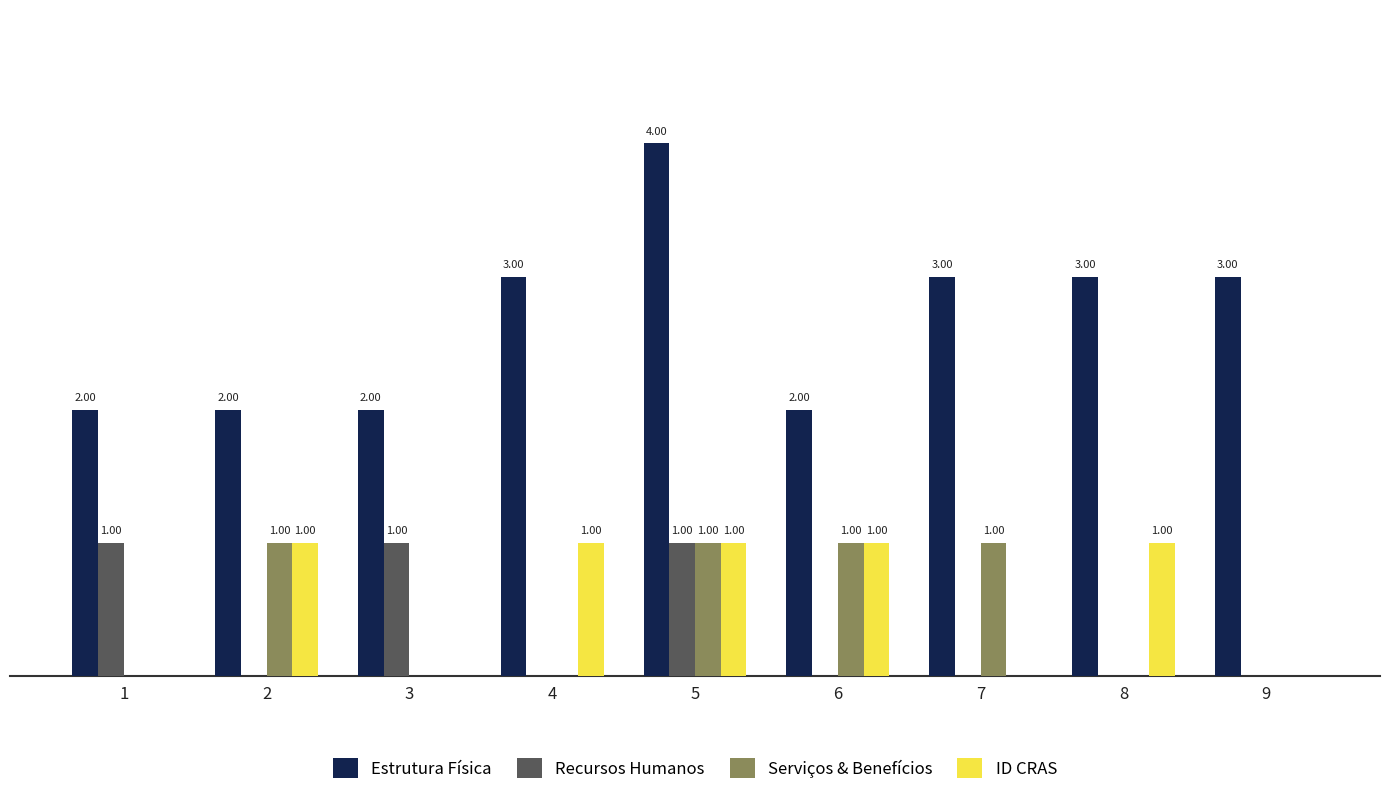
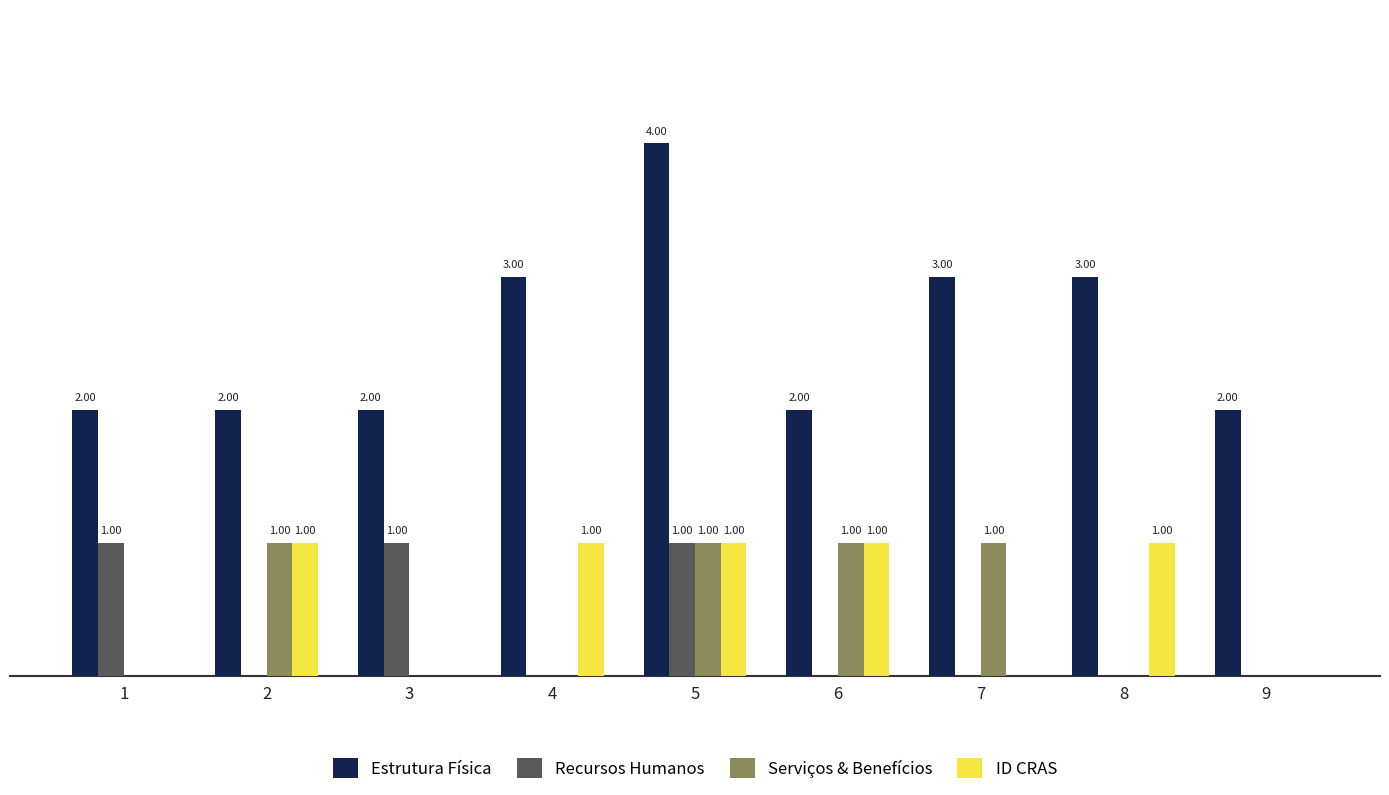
  {
    "Estrutura Física": {
      "1": 2.00,
      "2": 2.00,
      "3": 2.00,
      "4": 3.00,
      "5": 4.00,
      "6": 2.00,
      "7": 3.00,
      "8": 3.00,
-     "9": 3.00
+     "9": 2.00
    },
    "Recursos Humanos": {
      "1": 1.00,
      "3": 1.00,
      "5": 1.00
    },
    "Serviços & Benefícios": {
      "2": 1.00,
      "5": 1.00,
      "6": 1.00,
      "7": 1.00
    },
    "ID CRAS": {
      "2": 1.00,
      "4": 1.00,
      "5": 1.00,
      "6": 1.00,
      "8": 1.00
    }
  }
